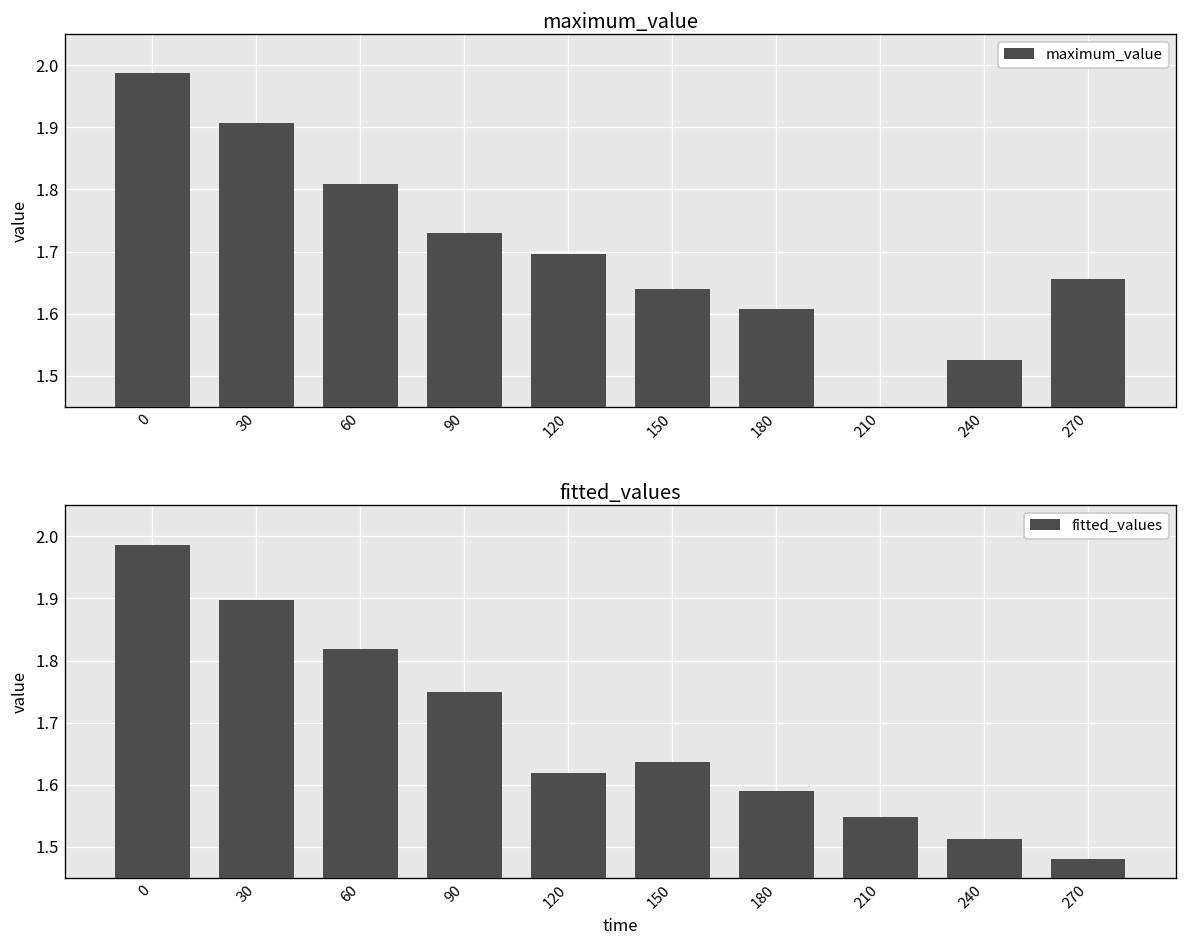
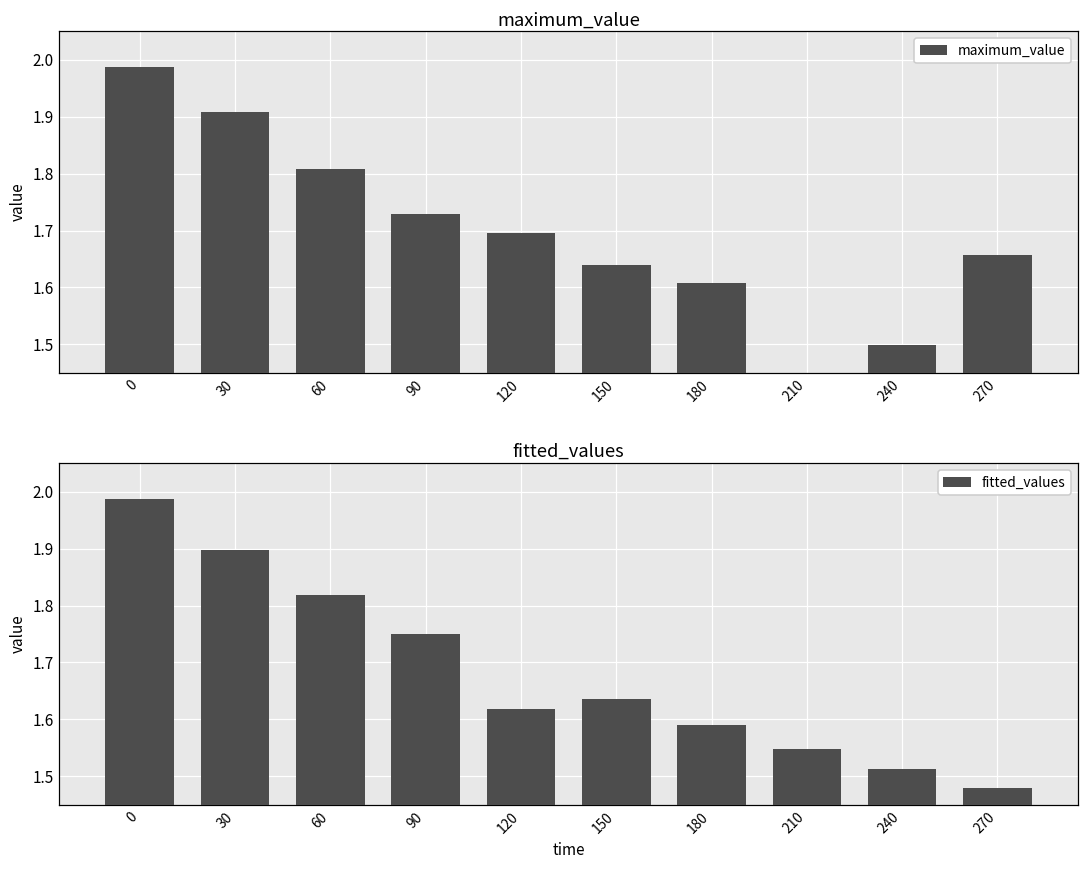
  {
    "maximum_value": {
      "0": 1.99,
      "30": 1.91,
      "60": 1.81,
      "90": 1.73,
      "120": 1.70,
      "150": 1.64,
      "180": 1.61,
-     "240": 1.53,
+     "240": 1.50,
      "270": 1.66
    },
    "fitted_values": {
      "0": 1.99,
      "30": 1.90,
      "60": 1.82,
      "90": 1.75,
      "120": 1.62,
      "150": 1.64,
      "180": 1.59,
      "210": 1.55,
      "240": 1.51,
      "270": 1.48
    }
  }
